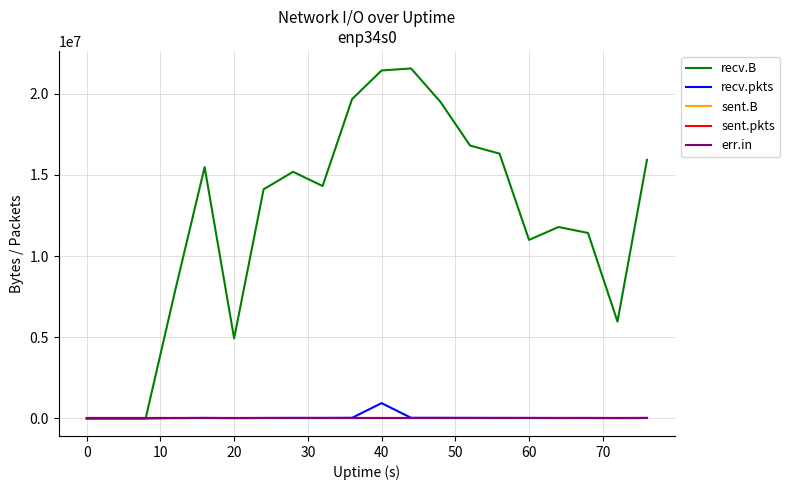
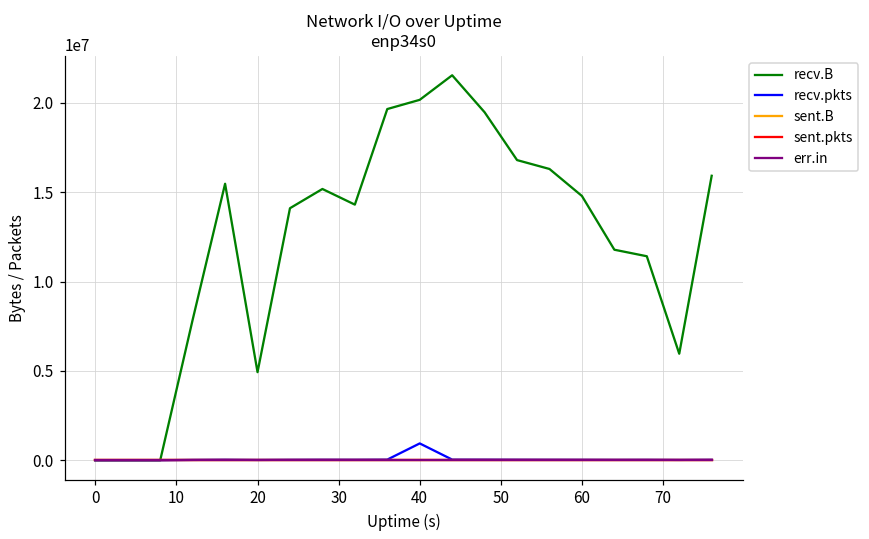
  {
    "recv.B": {
      "20": 4900000,
-     "40": 21400000,
-     "60": 11000000
+     "40": 20200000,
+     "60": 14800000
    },
    "recv.pkts": {
      "40": 900000
    },
    "err.in": {
      "40": 0
    }
  }
